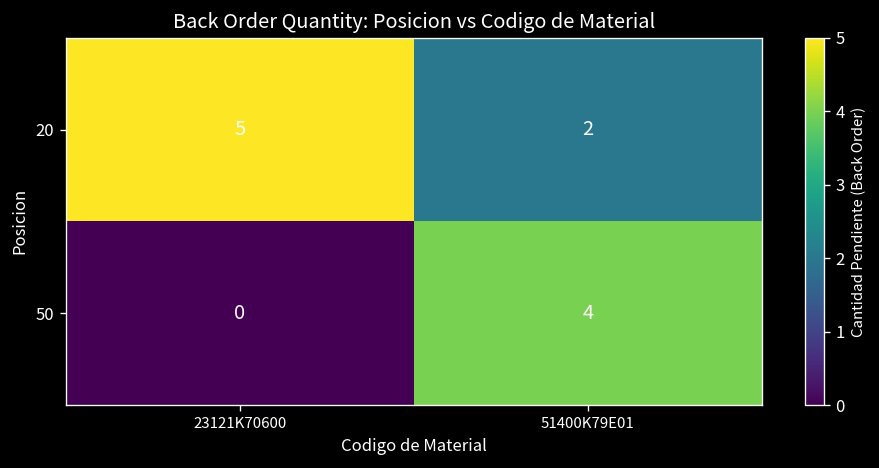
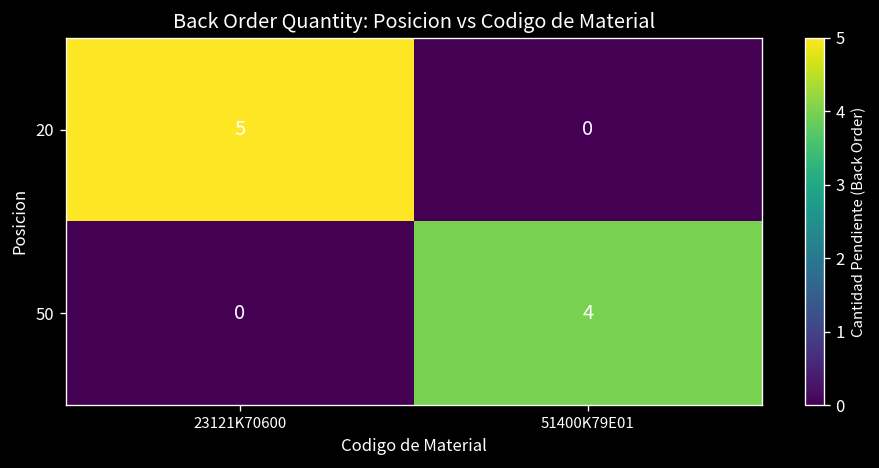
  {
    "20": {
      "23121K70600": 5,
-     "51400K79E01": 2
+     "51400K79E01": 0
    },
    "50": {
      "23121K70600": 0,
      "51400K79E01": 4
    }
  }
